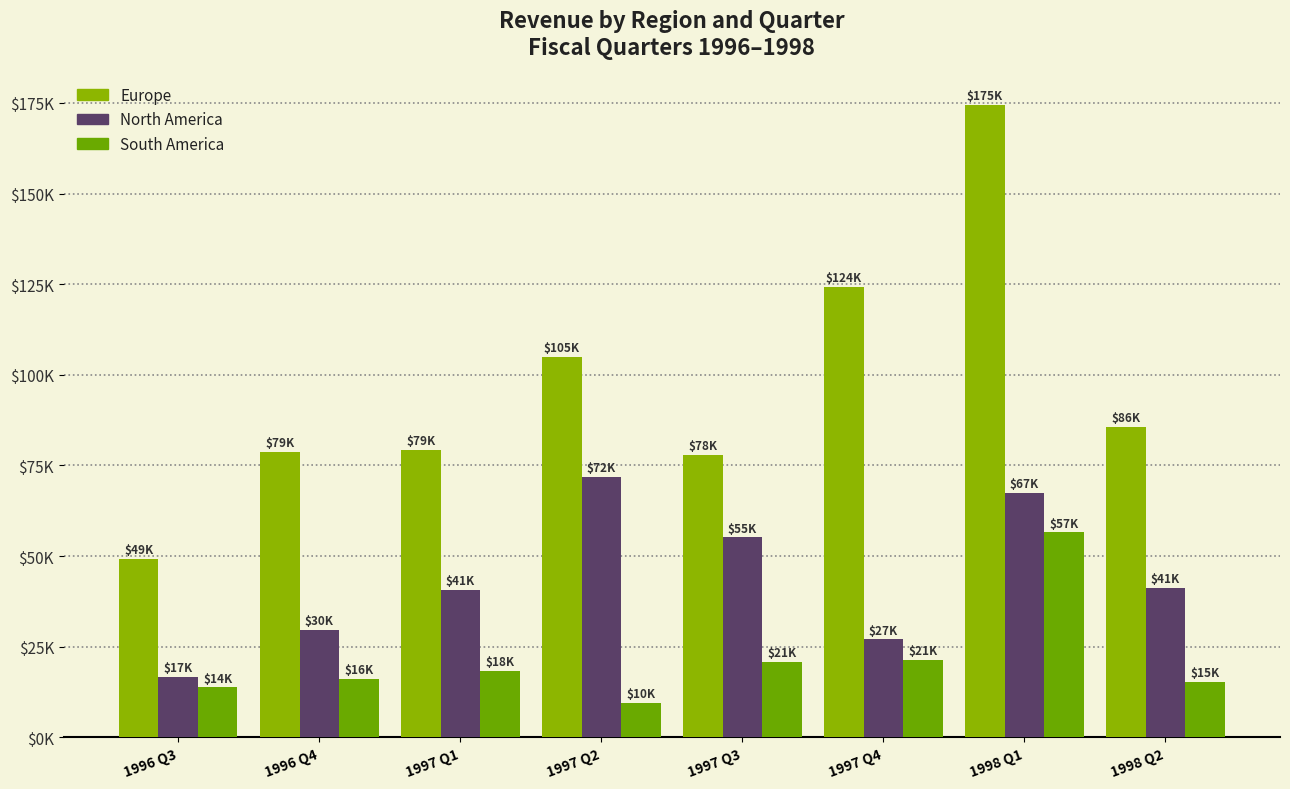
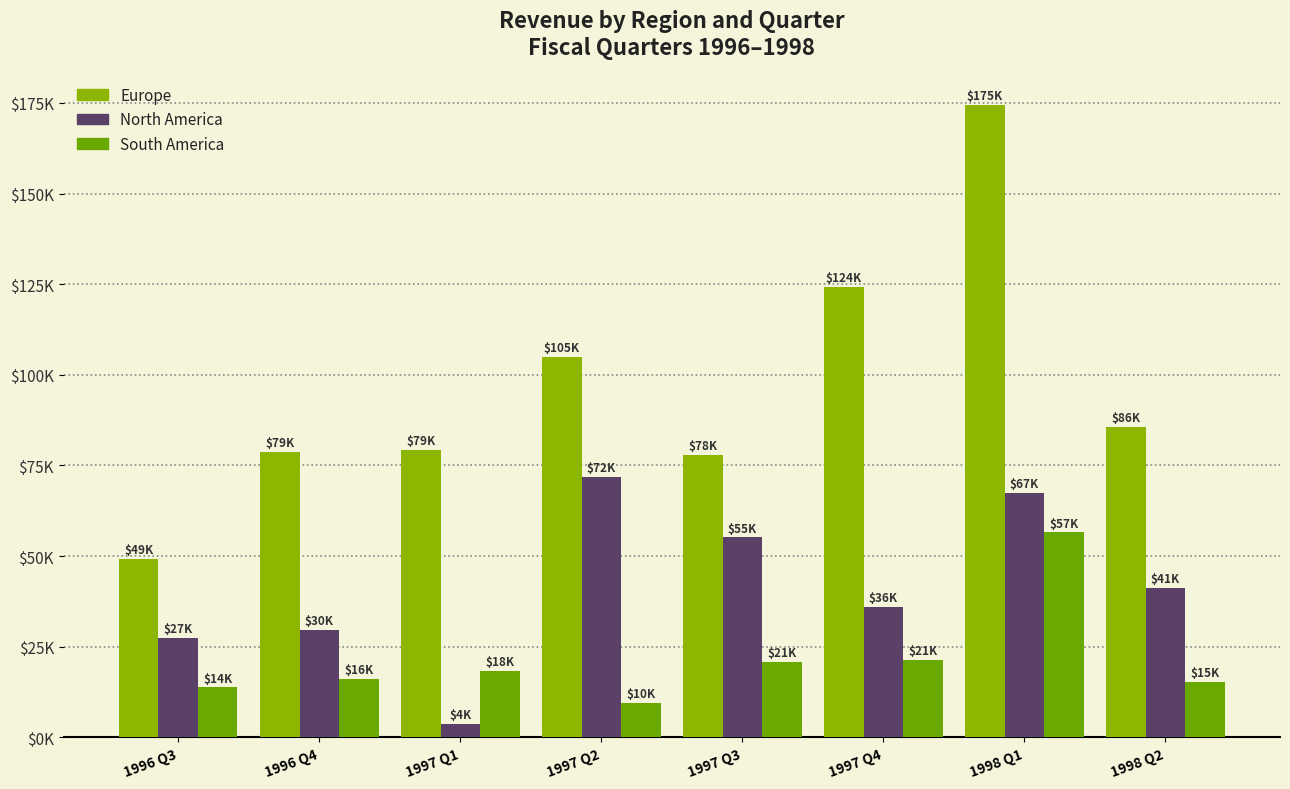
  {
    "North America": {
-     "1996 Q3": "$17K",
+     "1996 Q3": "$27K",
      "1996 Q4": "$30K",
-     "1997 Q1": "$41K",
+     "1997 Q1": "$4K",
      "1997 Q2": "$72K",
      "1997 Q3": "$55K",
-     "1997 Q4": "$27K",
+     "1997 Q4": "$36K",
      "1998 Q1": "$67K",
      "1998 Q2": "$41K"
    }
  }
